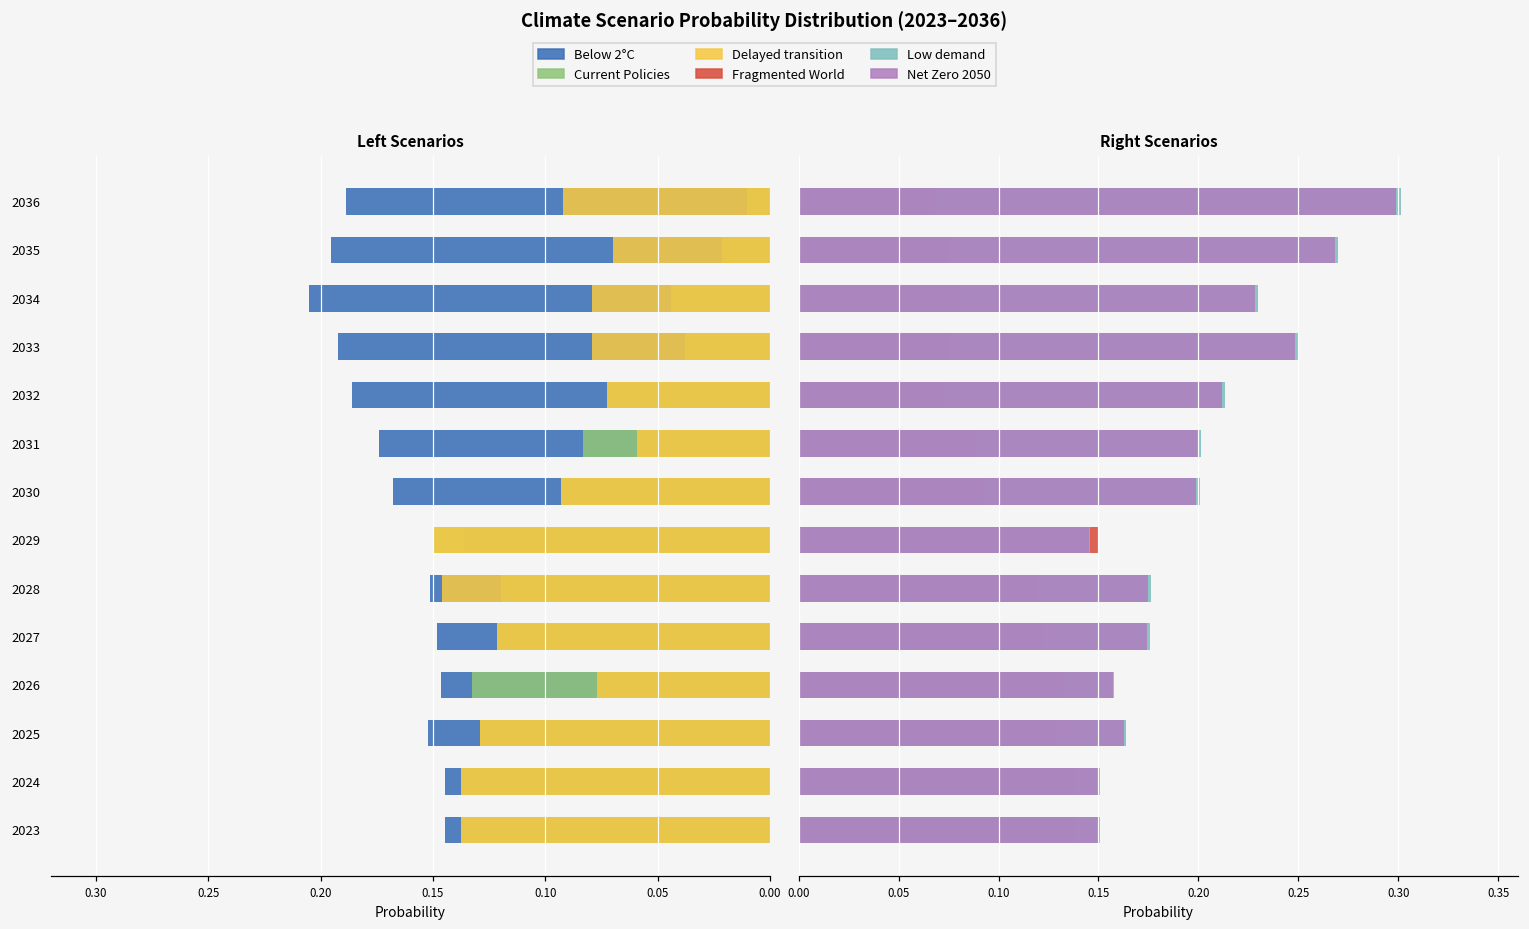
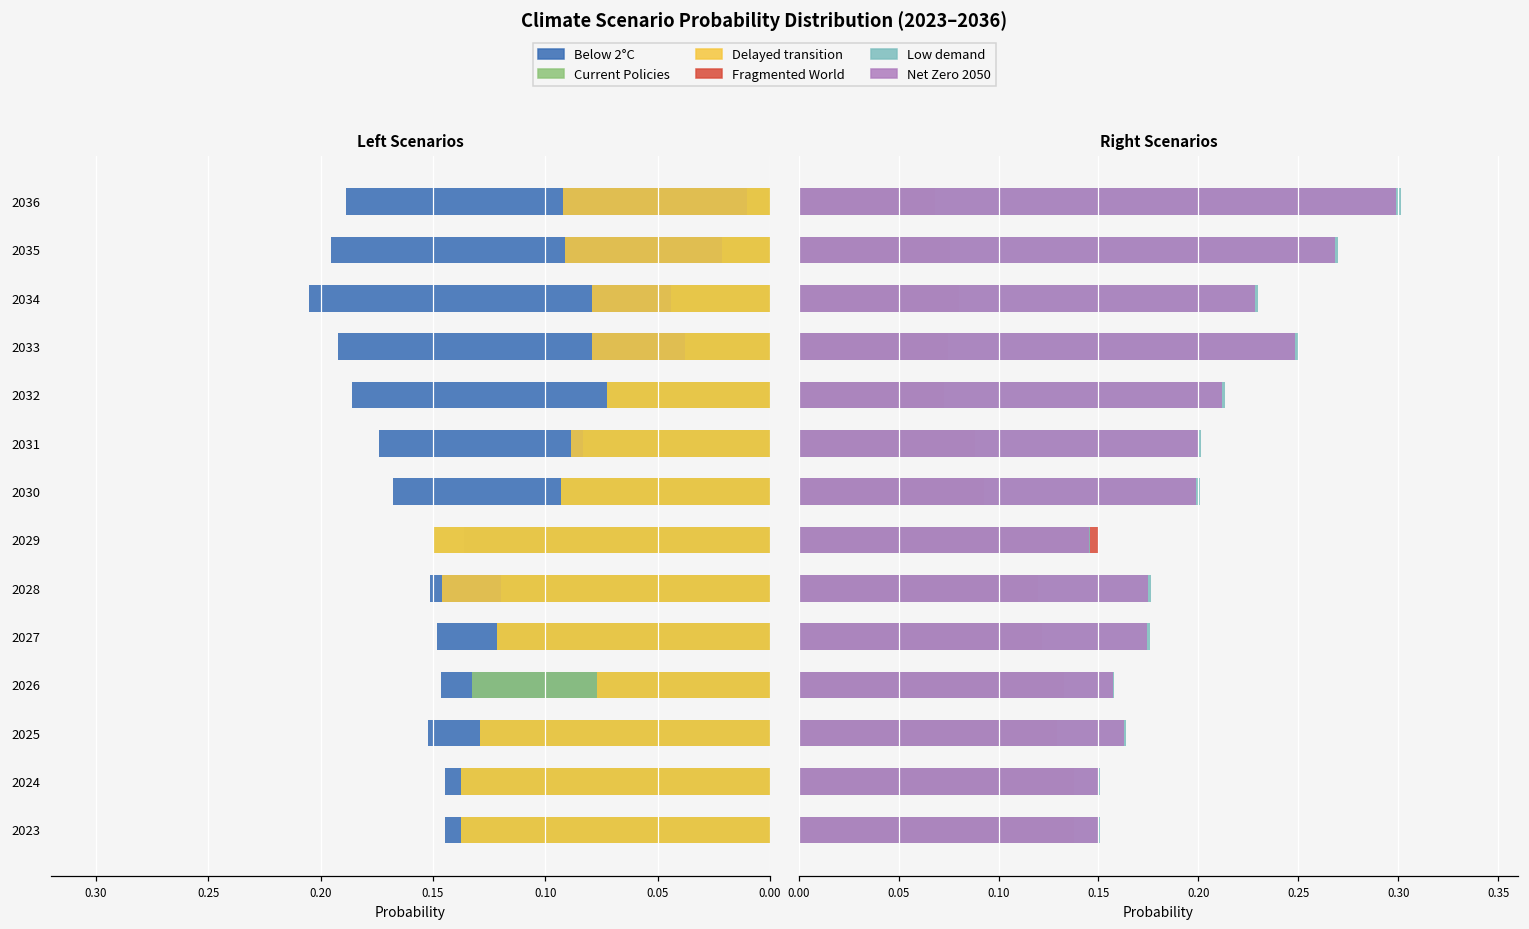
  {
    "Left Scenarios": {
      "Below 2°C": {
        "2036": 0.189,
        "2035": 0.195,
        "2034": 0.205,
        "2033": 0.192,
        "2032": 0.186,
        "2031": 0.174,
        "2030": 0.168,
        "2028": 0.151,
        "2027": 0.148,
        "2026": 0.146,
        "2025": 0.152,
        "2024": 0.145,
        "2023": 0.144
      },
      "Current Policies": {
        "2029": 0.150
      },
      "Delayed transition": {
-       "2035": 0.070,
-       "2031": 0.059,
+       "2035": 0.091,
+       "2031": 0.088,
        "2029": 0.150
      }
    }
  }
